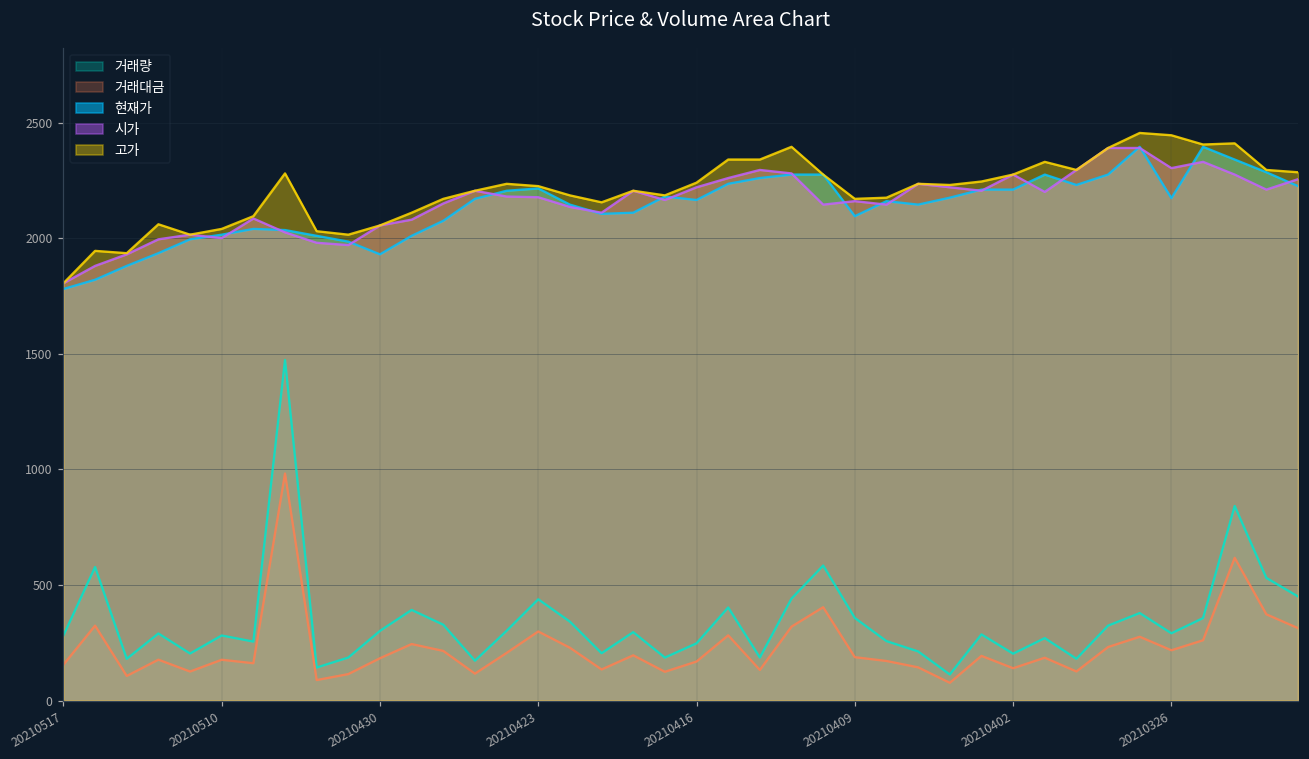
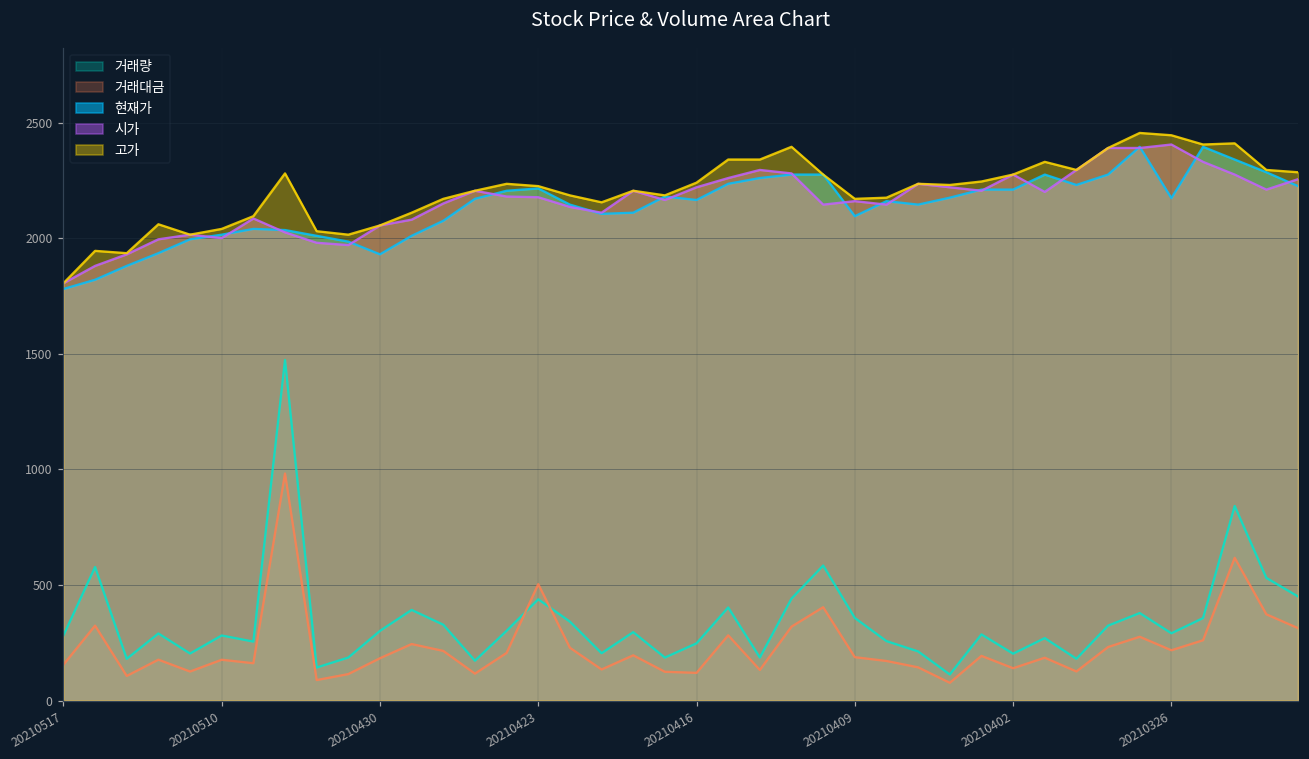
  {
    "거래량": {
      "20210517": 280,
      "20210510": 280,
      "20210430": 300,
      "20210423": 440,
      "20210416": 250,
      "20210409": 360,
      "20210402": 200,
      "20210326": 290
    },
    "거래대금": {
      "20210517": 160,
      "20210510": 180,
      "20210430": 180,
-     "20210423": 300,
-     "20210416": 170,
+     "20210423": 500,
+     "20210416": 120,
      "20210409": 190,
      "20210402": 140,
      "20210326": 220
    },
    "현재가": {
      "20210517": 1780,
      "20210510": 2020,
      "20210430": 1930,
      "20210416": 2170,
      "20210409": 2100,
      "20210402": 2210,
      "20210326": 2170
    },
    "시가": {
      "20210510": 2000,
      "20210423": 2180,
      "20210416": 2220,
-     "20210326": 2300
+     "20210326": 2410
    },
    "고가": {
      "20210510": 2040,
      "20210416": 2240,
      "20210326": 2450
    }
  }
